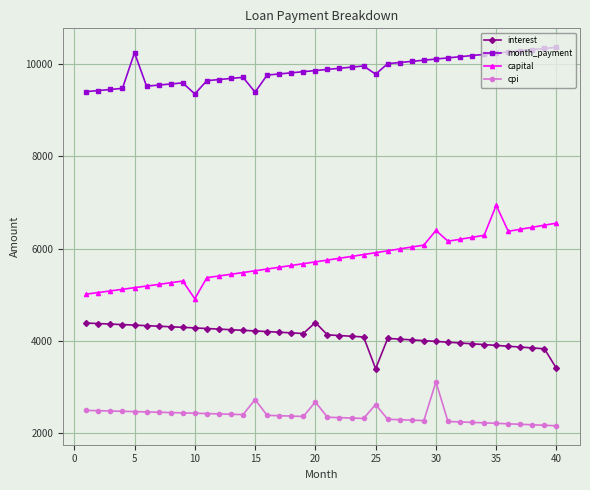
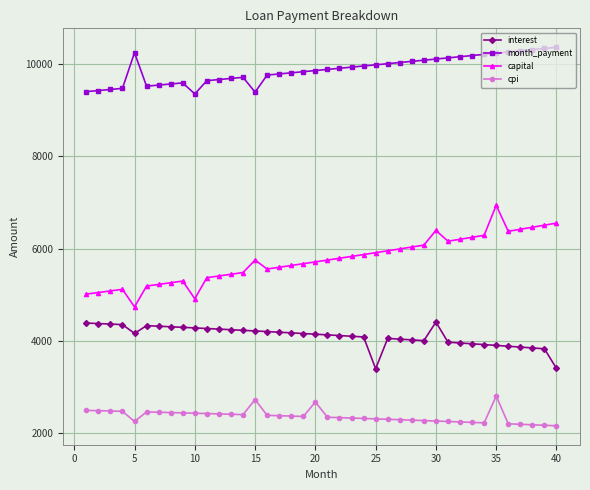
  {
    "interest": {
-     "5": 4300,
+     "5": 4200,
      "10": 4300,
      "15": 4200,
-     "20": 4400,
+     "20": 4100,
      "25": 3400,
-     "30": 4000,
+     "30": 4400,
      "35": 3900,
      "40": 3400
    },
    "month_payment": {
      "5": 10200,
      "10": 9300,
      "15": 9400,
      "20": 9900,
-     "25": 9800,
+     "25": 10000,
      "30": 10100
    },
    "capital": {
-     "5": 5200,
+     "5": 4700,
      "10": 4900,
-     "15": 5500,
+     "15": 5700,
      "20": 5700,
      "25": 5900,
      "30": 6400,
      "35": 6900,
      "40": 6600
    },
    "cpi": {
-     "5": 2500,
+     "5": 2300,
      "10": 2400,
      "15": 2700,
      "20": 2700,
-     "25": 2600,
-     "30": 3100,
-     "35": 2200,
+     "25": 2300,
+     "30": 2300,
+     "35": 2800,
      "40": 2200
    }
  }
